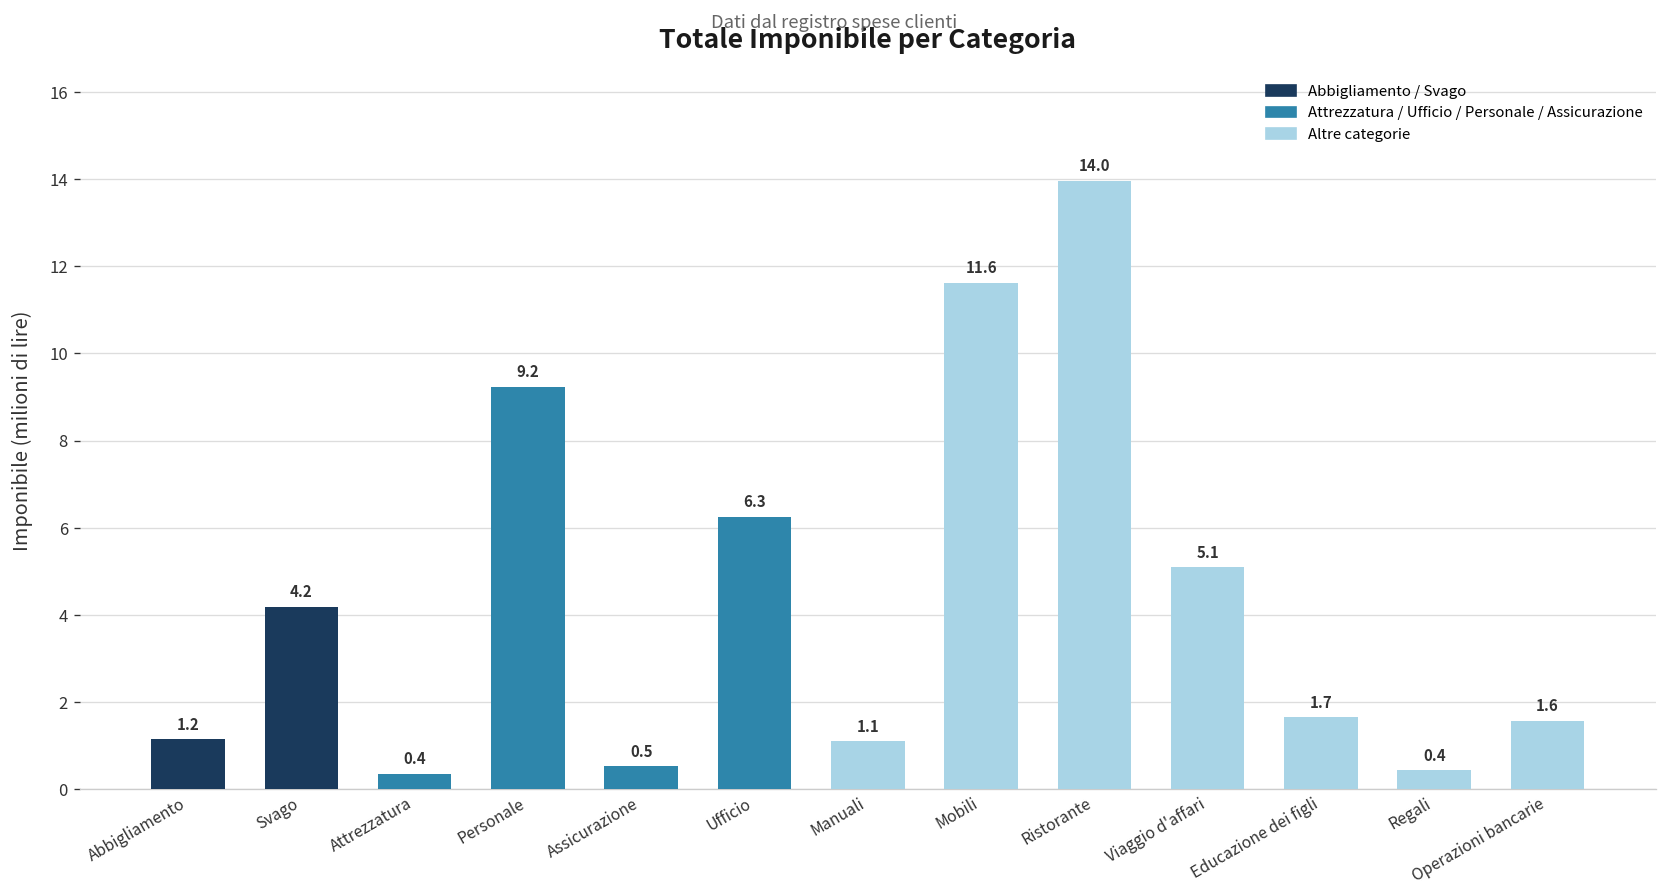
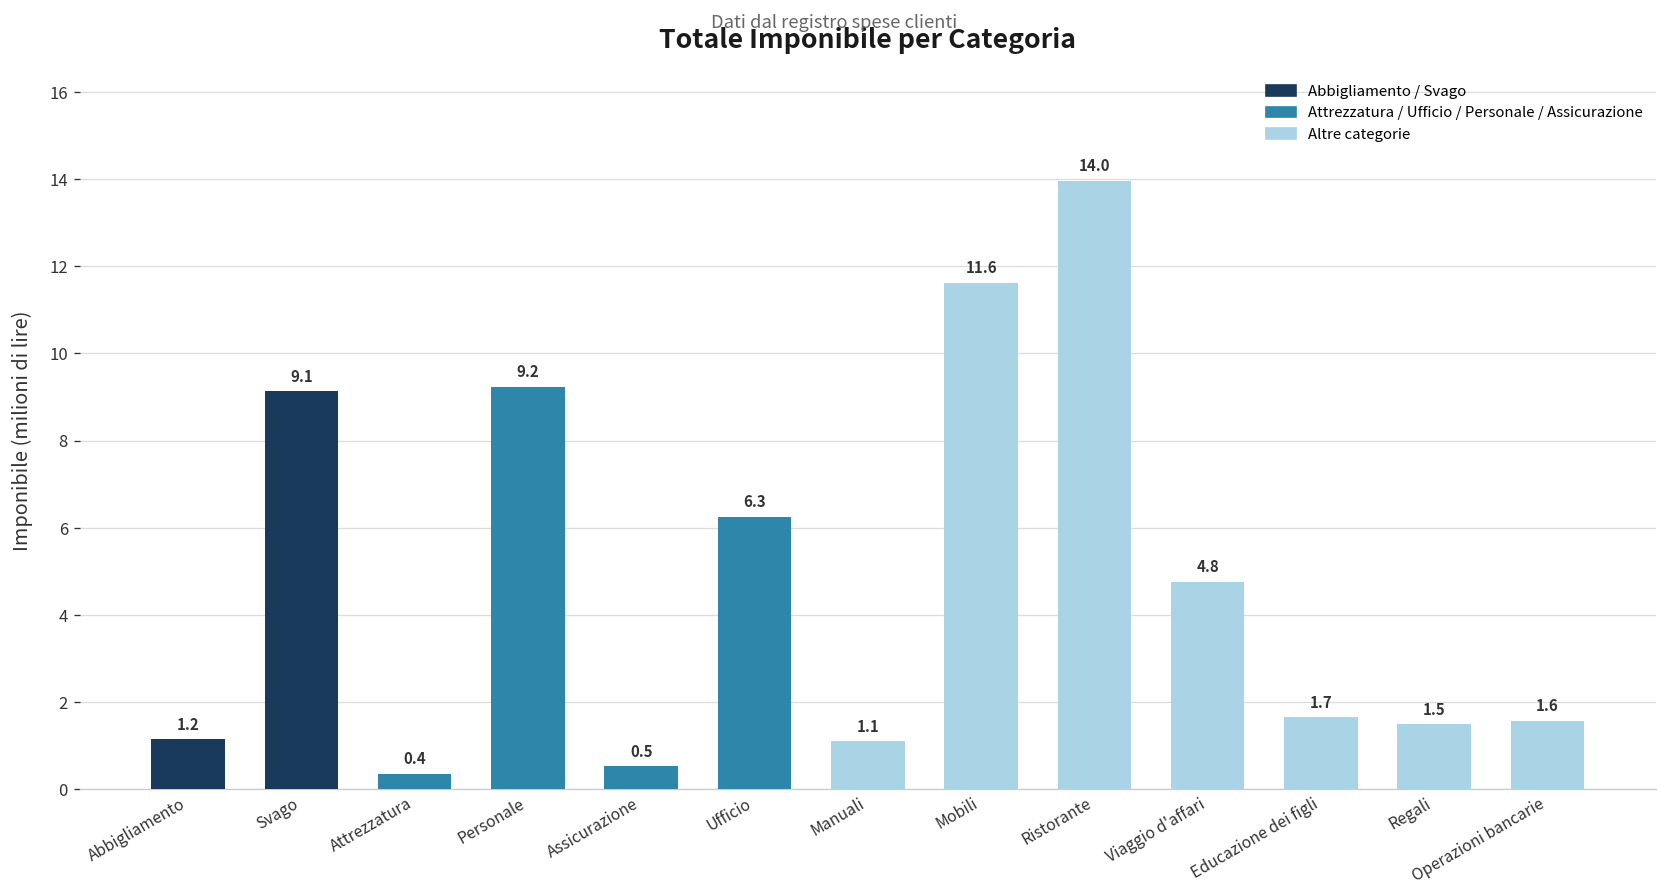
  {
    "Abbigliamento": 1.2,
-   "Svago": 4.2,
+   "Svago": 9.1,
    "Attrezzatura": 0.4,
    "Personale": 9.2,
    "Assicurazione": 0.5,
    "Ufficio": 6.3,
    "Manuali": 1.1,
    "Mobili": 11.6,
    "Ristorante": 14.0,
-   "Viaggio d'affari": 5.1,
+   "Viaggio d'affari": 4.8,
    "Educazione dei figli": 1.7,
-   "Regali": 0.4,
+   "Regali": 1.5,
    "Operazioni bancarie": 1.6
  }
